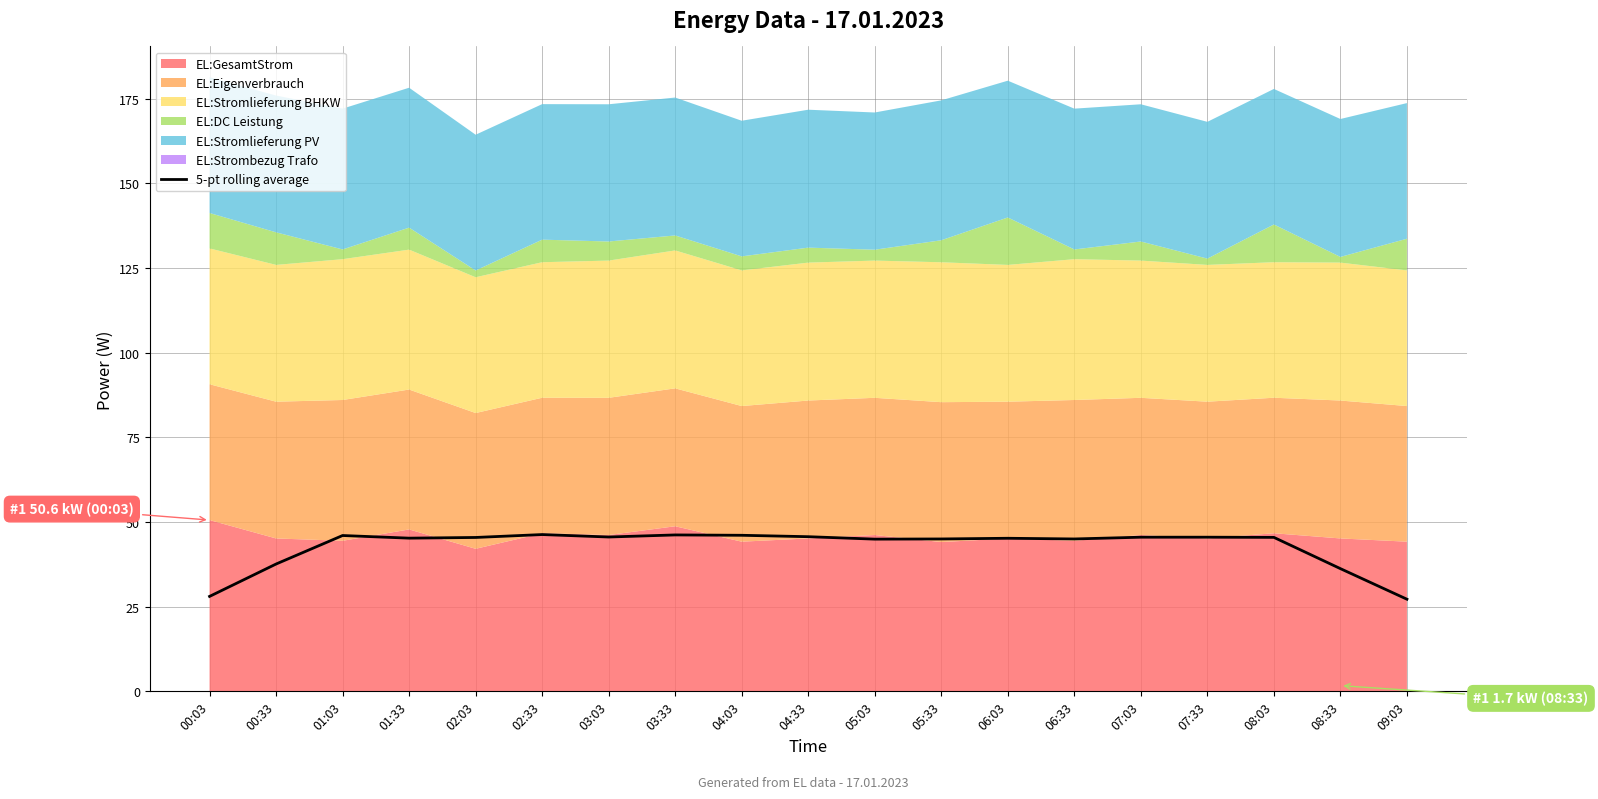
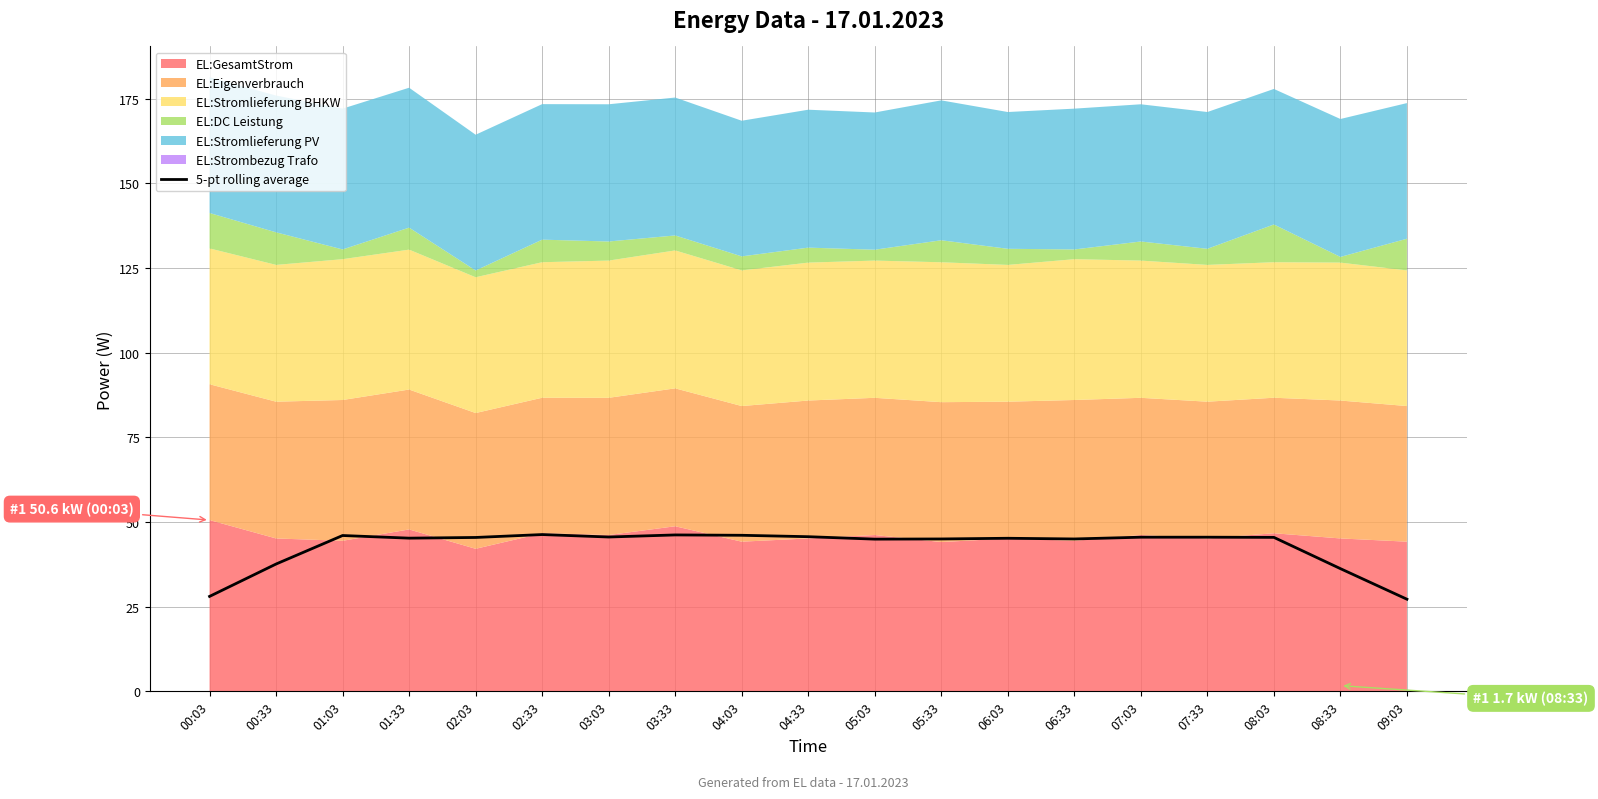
  {
    "5-pt rolling average": {
      "00:03": 28,
      "00:33": 38,
      "01:03": 46,
      "01:33": 45,
      "02:03": 45,
      "03:33": 46,
      "04:03": 46,
      "05:03": 45,
      "05:33": 45,
      "08:03": 45,
      "08:33": 36,
      "09:03": 27
    },
    "EL:GesamtStrom": {
      "00:33": 45,
      "01:03": 44,
      "01:33": 48,
      "02:03": 42,
      "03:33": 49,
      "04:03": 44,
      "05:03": 46,
      "05:33": 44,
      "08:03": 47,
      "08:33": 45,
      "09:03": 44
    },
    "EL:DC Leistung": {
      "00:03": 10,
      "00:33": 10,
      "01:03": 3,
      "01:33": 6,
      "02:03": 2,
      "02:33": 7,
      "03:03": 6,
      "03:33": 4,
      "04:03": 4,
      "04:33": 4,
      "05:03": 3,
      "05:33": 6,
-     "06:03": 14,
+     "06:03": 5,
      "06:33": 3,
      "07:03": 6,
-     "07:33": 2,
+     "07:33": 5,
      "08:03": 11,
      "08:33": 2,
      "09:03": 9
    }
  }
